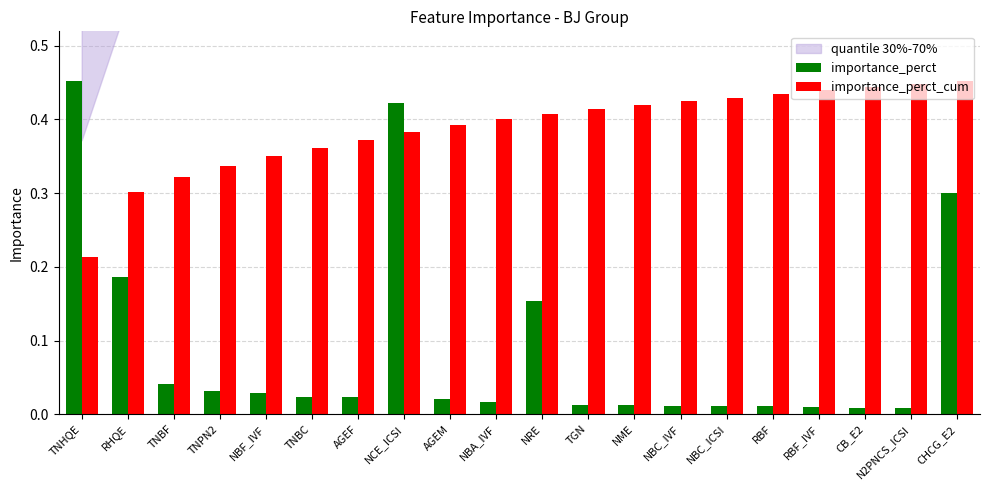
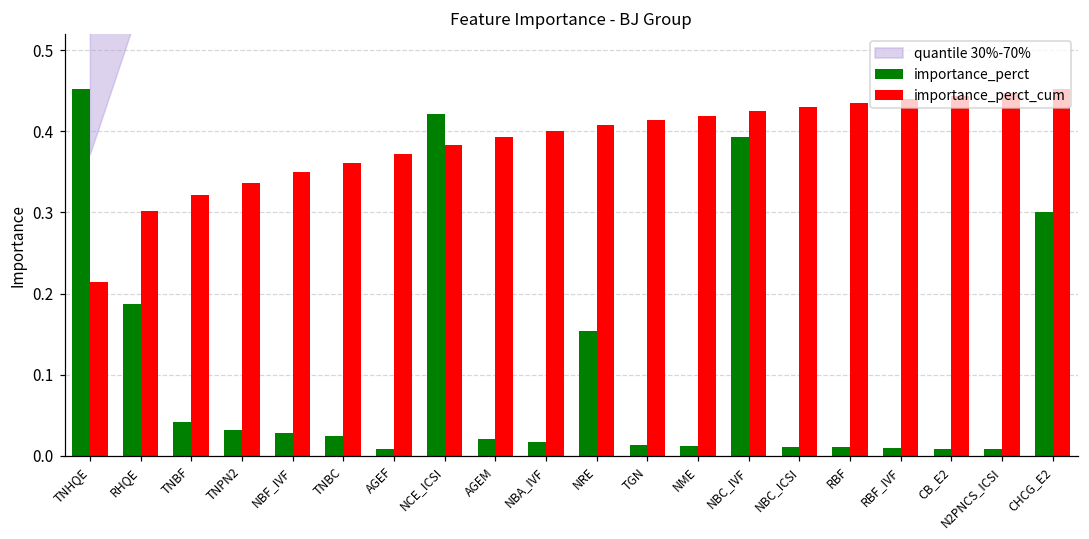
  {
    "importance_perct": {
      "TNHQE": 0.45,
      "RHQE": 0.19,
      "TNBF": 0.04,
      "TNPN2": 0.03,
      "NBF_IVF": 0.03,
      "TNBC": 0.02,
-     "AGEF": 0.02,
+     "AGEF": 0.01,
      "NCE_ICSI": 0.42,
      "AGEM": 0.02,
      "NBA_IVF": 0.02,
      "NRE": 0.15,
      "TGN": 0.01,
      "NME": 0.01,
-     "NBC_IVF": 0.01,
+     "NBC_IVF": 0.39,
      "NBC_ICSI": 0.01,
      "RBF": 0.01,
      "RBF_IVF": 0.01,
      "CB_E2": 0.01,
      "N2PNCS_ICSI": 0.01,
      "CHCG_E2": 0.30
    },
    "importance_perct_cum": {
      "TNHQE": 0.21,
      "RHQE": 0.30,
      "TNBF": 0.32,
      "TNPN2": 0.34,
      "NBF_IVF": 0.35,
      "TNBC": 0.36,
      "AGEF": 0.37,
      "NCE_ICSI": 0.38,
      "AGEM": 0.39,
      "NBA_IVF": 0.40,
      "NRE": 0.41,
      "TGN": 0.41,
      "NME": 0.42,
      "NBC_IVF": 0.42,
      "NBC_ICSI": 0.43,
      "RBF": 0.43
    }
  }
